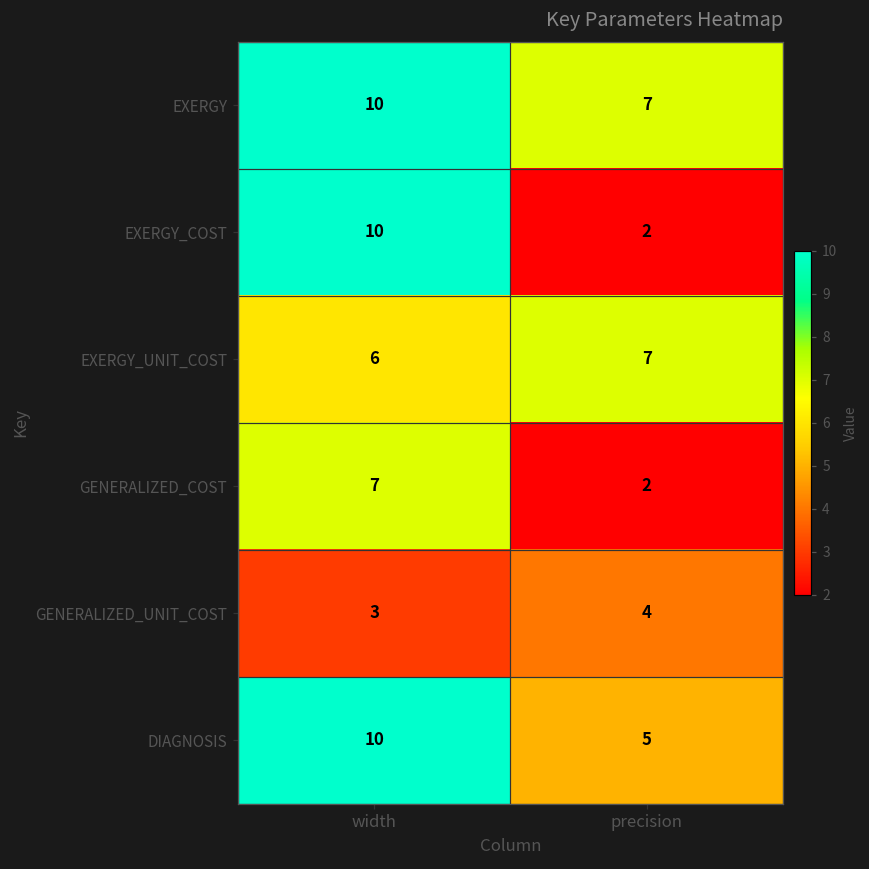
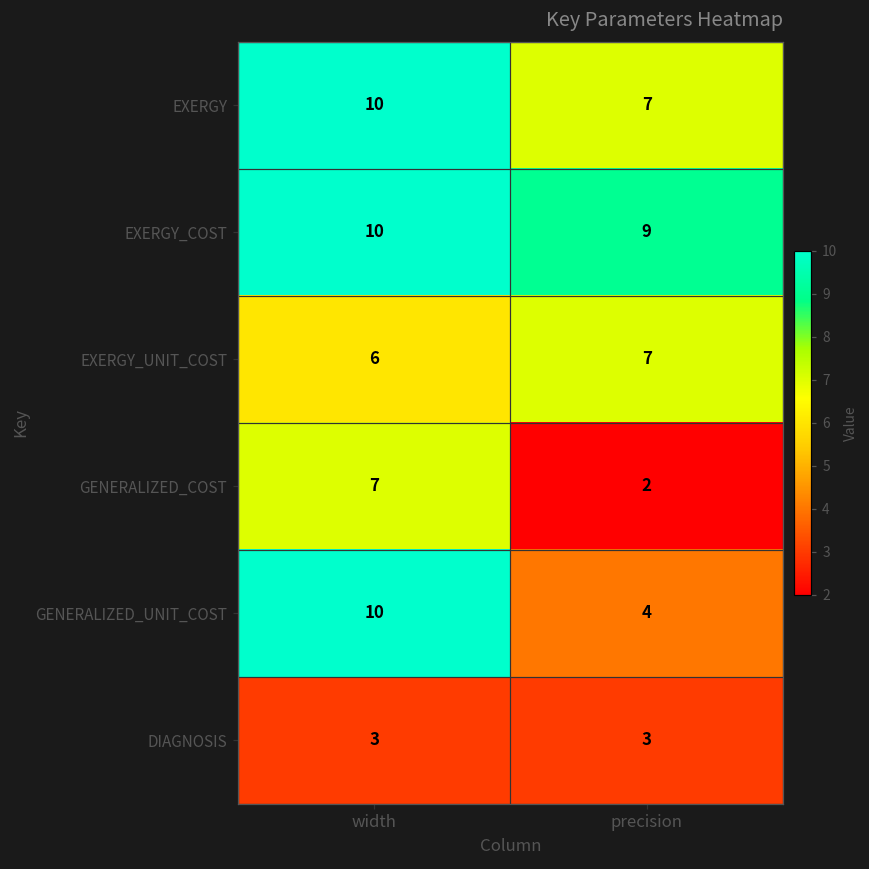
  {
    "EXERGY": {
      "width": 10,
      "precision": 7
    },
    "EXERGY_COST": {
      "width": 10,
-     "precision": 2
+     "precision": 9
    },
    "EXERGY_UNIT_COST": {
      "width": 6,
      "precision": 7
    },
    "GENERALIZED_COST": {
      "width": 7,
      "precision": 2
    },
    "GENERALIZED_UNIT_COST": {
-     "width": 3,
+     "width": 10,
      "precision": 4
    },
    "DIAGNOSIS": {
-     "width": 10,
-     "precision": 5
+     "width": 3,
+     "precision": 3
    }
  }
